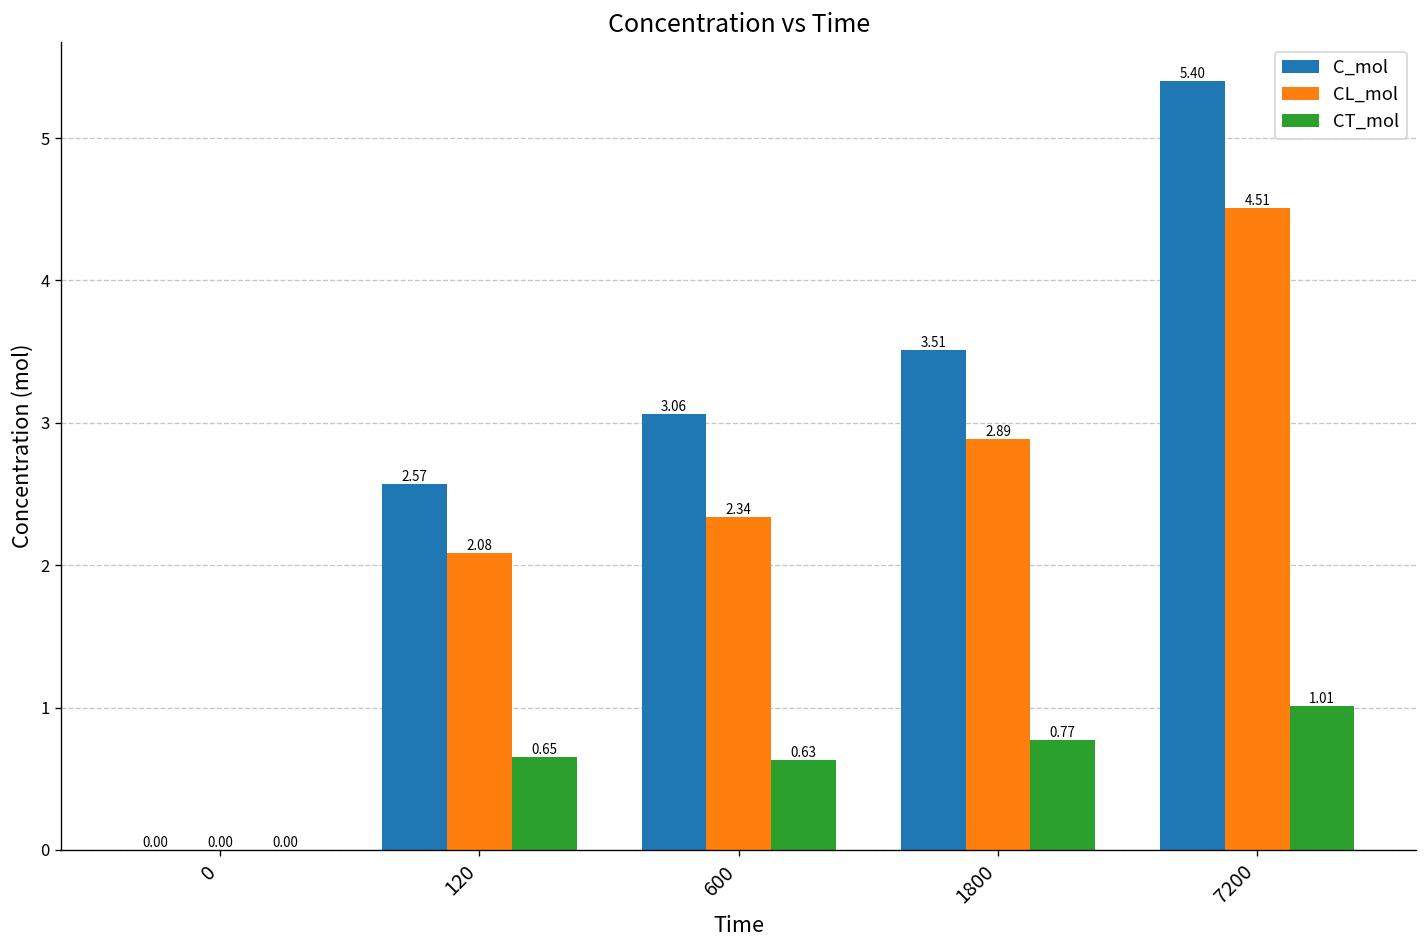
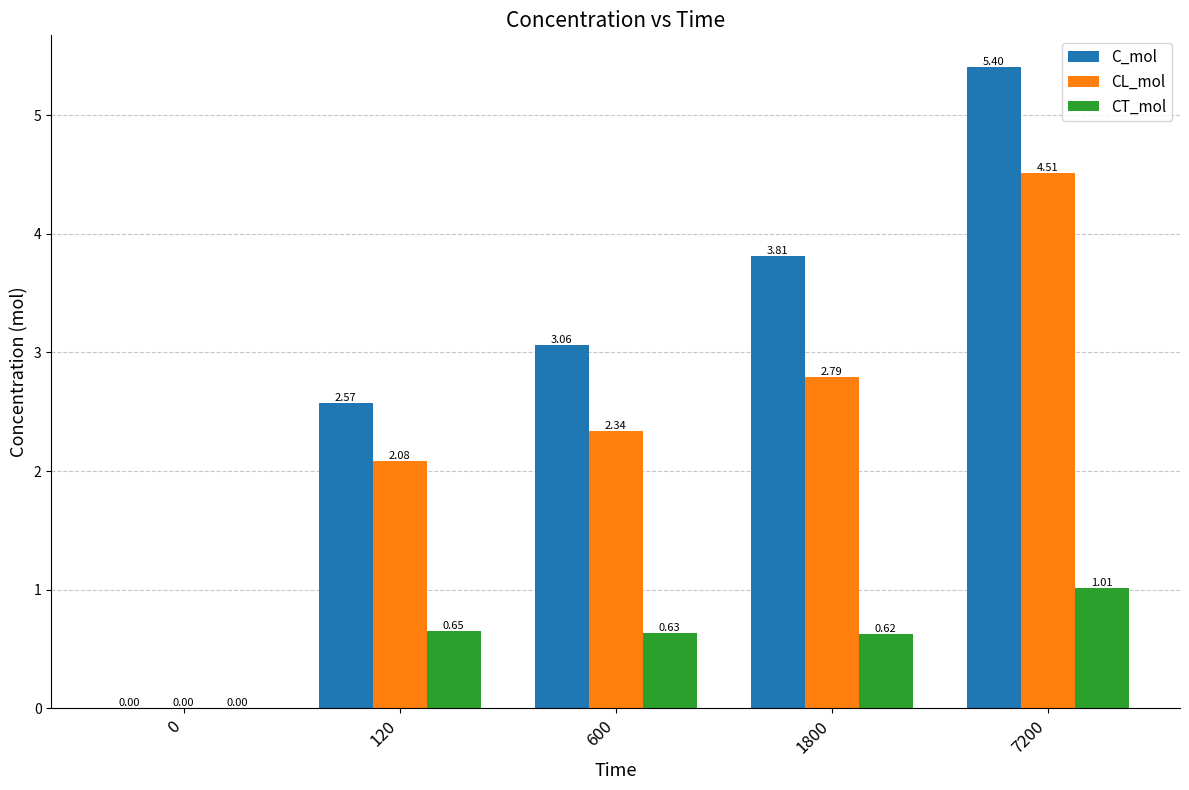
  {
    "C_mol": {
      "0": 0.00,
      "120": 2.57,
      "600": 3.06,
-     "1800": 3.51,
+     "1800": 3.81,
      "7200": 5.40
    },
    "CL_mol": {
      "0": 0.00,
      "120": 2.08,
      "600": 2.34,
-     "1800": 2.89,
+     "1800": 2.79,
      "7200": 4.51
    },
    "CT_mol": {
      "0": 0.00,
      "120": 0.65,
      "600": 0.63,
-     "1800": 0.77,
+     "1800": 0.62,
      "7200": 1.01
    }
  }
